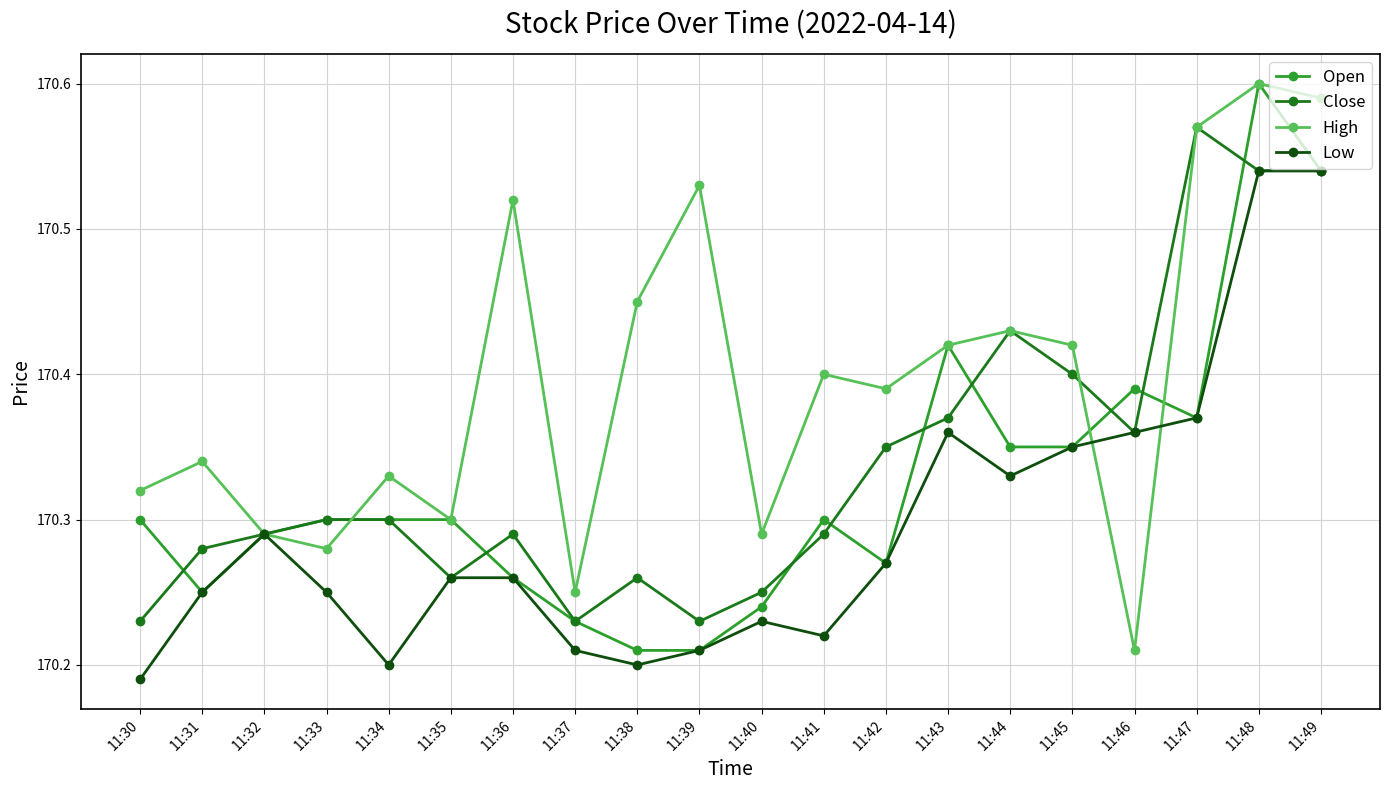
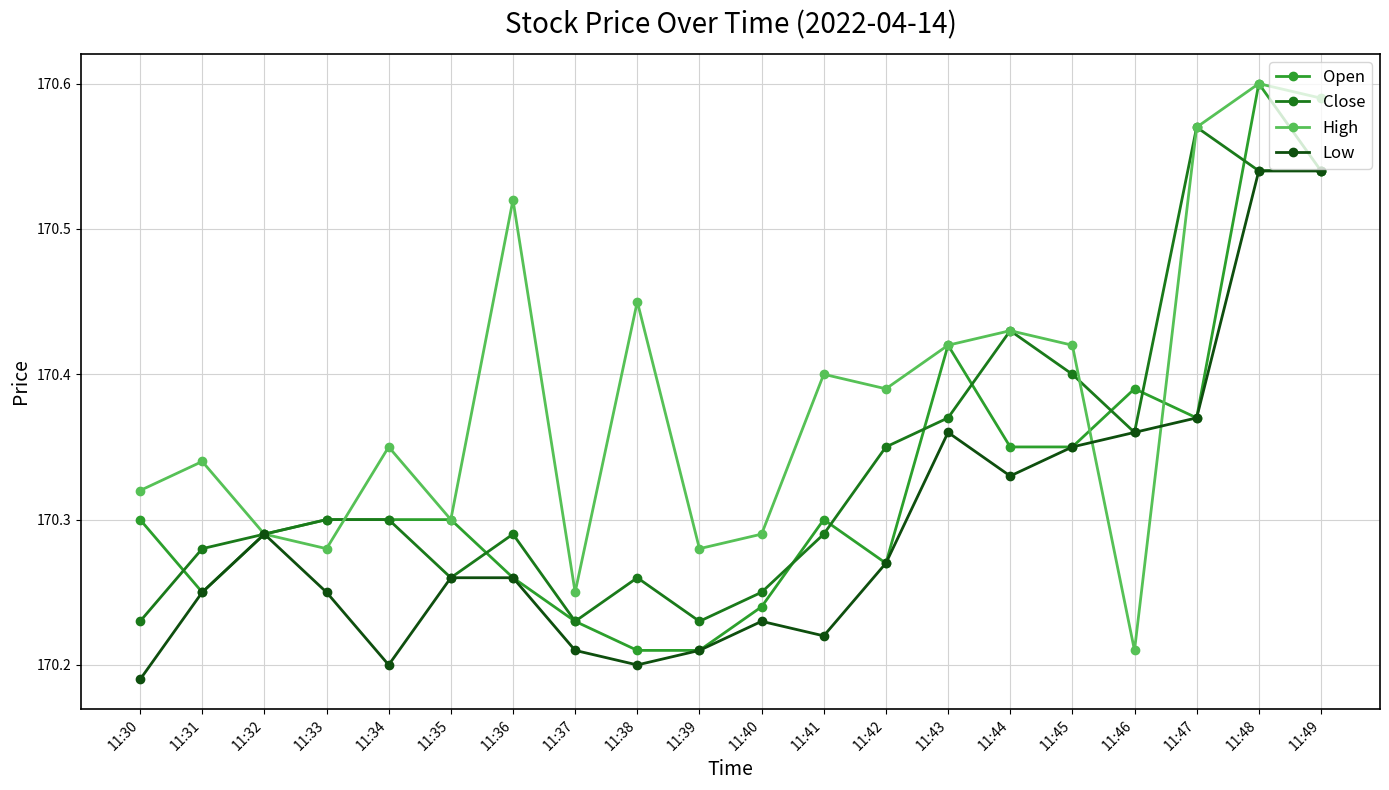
  {
    "High": {
      "11:30": 170.32,
      "11:31": 170.34,
      "11:33": 170.28,
-     "11:34": 170.33,
+     "11:34": 170.35,
      "11:36": 170.52,
      "11:37": 170.25,
      "11:38": 170.45,
-     "11:39": 170.53,
+     "11:39": 170.28,
      "11:40": 170.29,
      "11:41": 170.40,
      "11:42": 170.39,
      "11:45": 170.42,
      "11:46": 170.21
    }
  }
